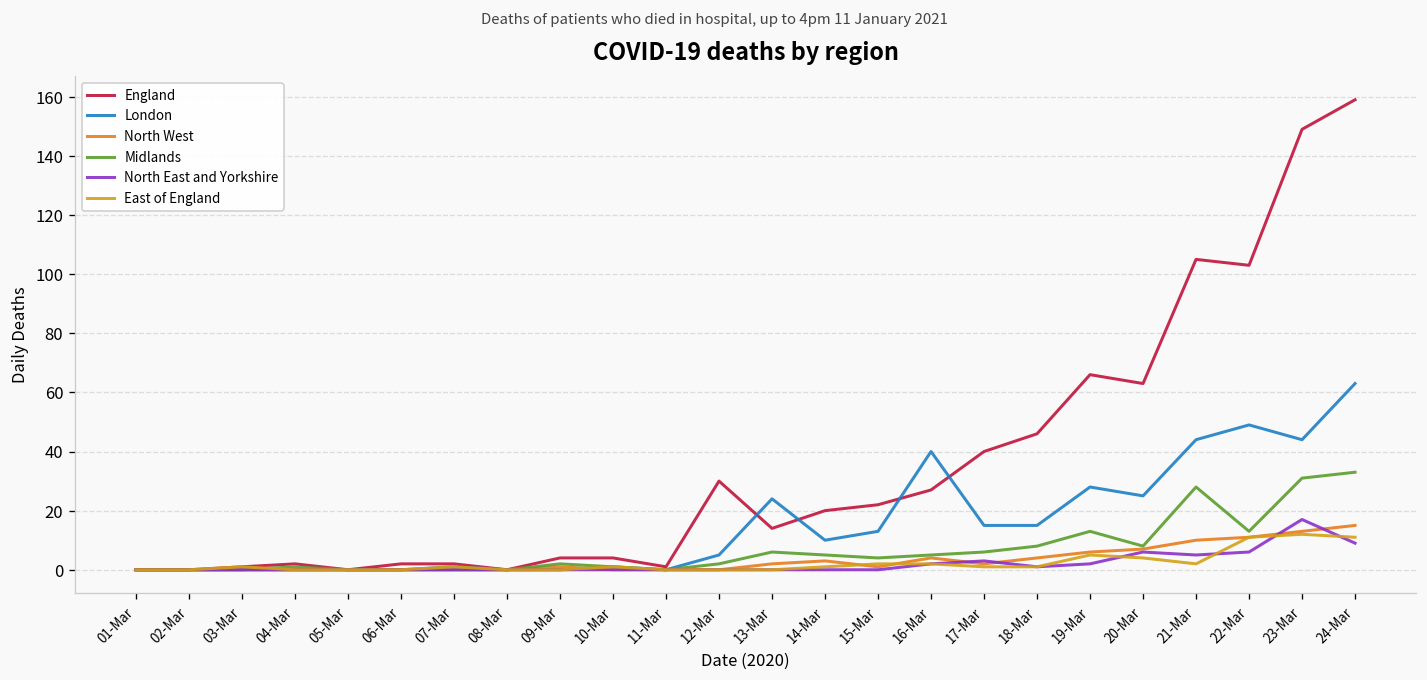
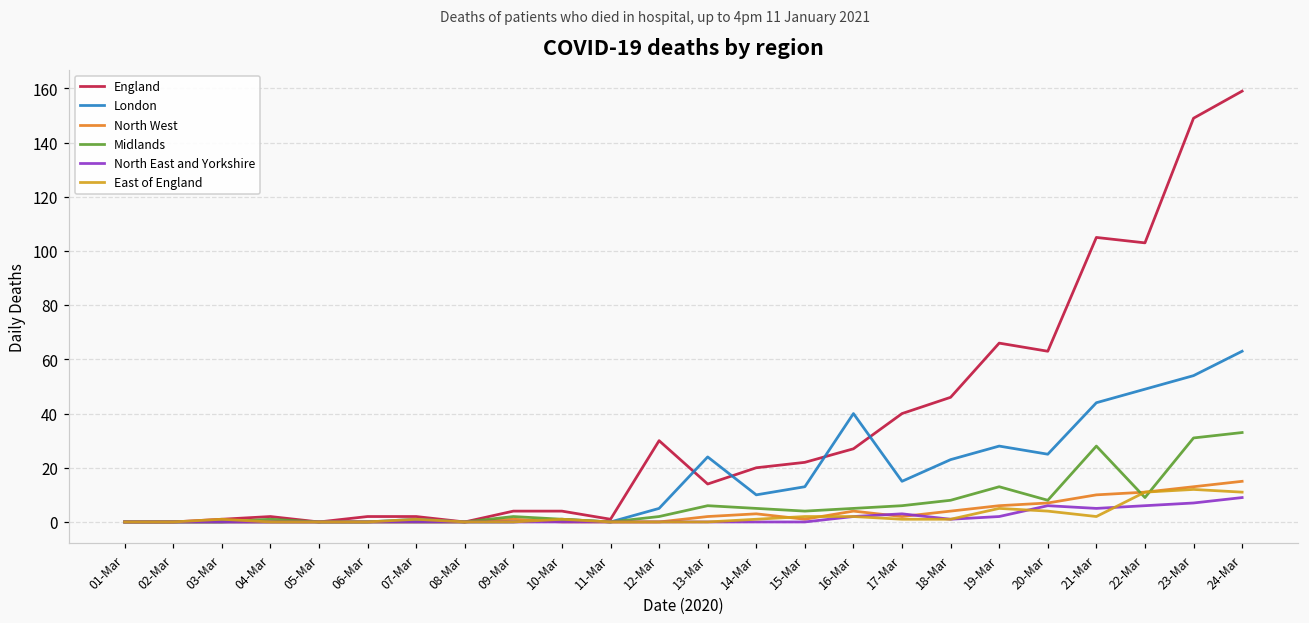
  {
    "England": {
      "06-Mar": 2,
      "09-Mar": 4,
      "10-Mar": 4,
      "12-Mar": 30,
      "13-Mar": 14,
      "14-Mar": 20,
      "15-Mar": 22,
      "16-Mar": 27,
      "17-Mar": 40,
      "18-Mar": 46,
      "19-Mar": 66,
      "20-Mar": 63,
      "21-Mar": 105,
      "22-Mar": 103,
      "23-Mar": 149,
      "24-Mar": 159
    },
    "London": {
      "12-Mar": 5,
      "13-Mar": 24,
      "14-Mar": 10,
      "15-Mar": 13,
      "16-Mar": 40,
      "17-Mar": 15,
-     "18-Mar": 15,
+     "18-Mar": 23,
      "19-Mar": 28,
      "20-Mar": 25,
      "21-Mar": 44,
      "22-Mar": 49,
-     "23-Mar": 44,
+     "23-Mar": 54,
      "24-Mar": 63
    },
    "Midlands": {
      "12-Mar": 2,
      "13-Mar": 6,
      "14-Mar": 5,
      "15-Mar": 4,
      "17-Mar": 6,
      "18-Mar": 8,
      "19-Mar": 13,
      "21-Mar": 28,
-     "22-Mar": 13,
+     "22-Mar": 9,
      "23-Mar": 31,
      "24-Mar": 33
    },
    "North East and Yorkshire": {
      "19-Mar": 2,
      "21-Mar": 5,
      "22-Mar": 6,
-     "23-Mar": 17,
+     "23-Mar": 7,
      "24-Mar": 9
    }
  }
